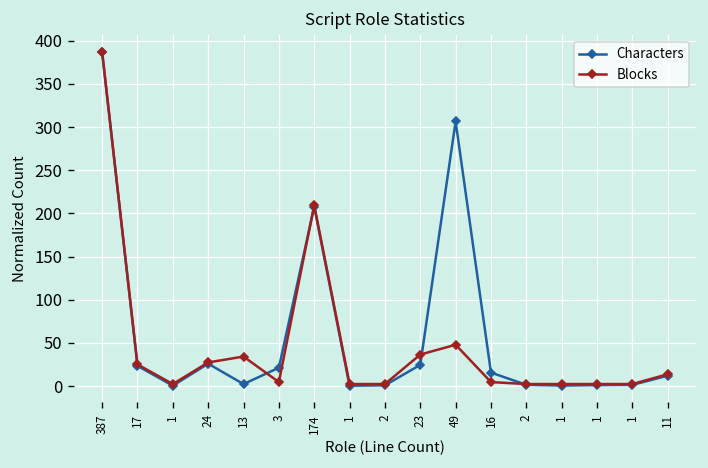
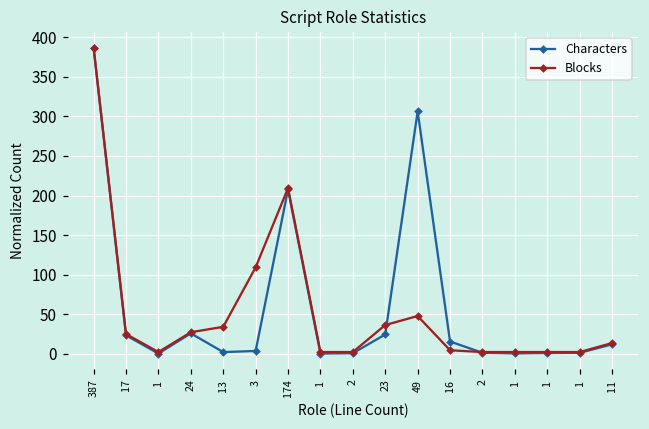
  {
    "Characters": {
      "13": 0,
-     "3": 20,
+     "3": 0,
      "23": 20,
      "49": 310,
      "16": 20
    },
    "Blocks": {
      "13": 30,
-     "3": 0,
+     "3": 110,
      "23": 40,
      "49": 50,
      "16": 0
    }
  }
